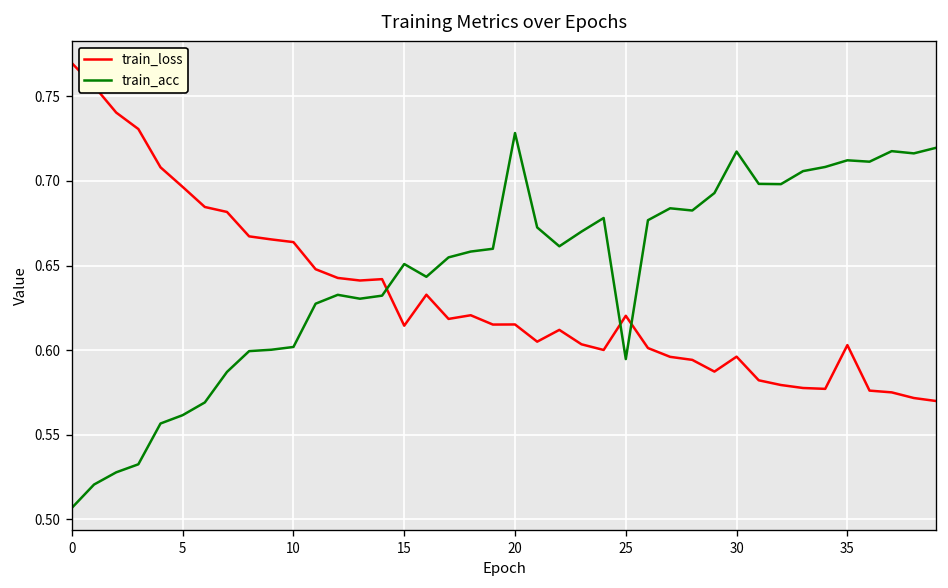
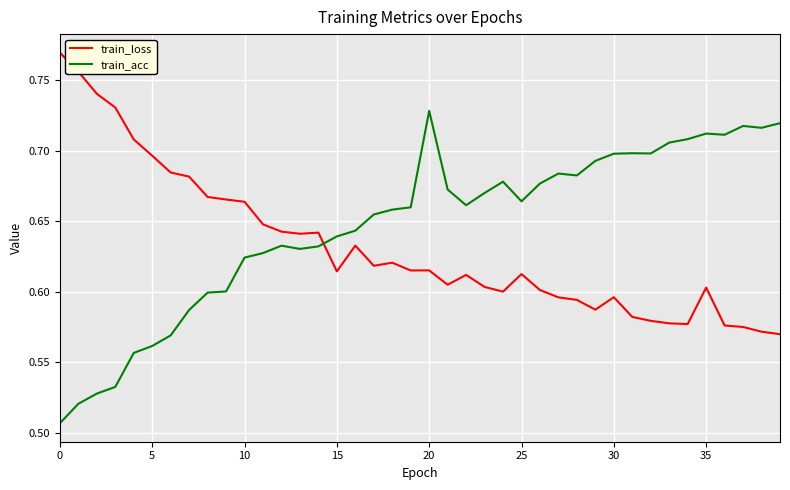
  {
    "train_loss": {
      "0": 0.770,
      "5": 0.696,
      "10": 0.664,
      "15": 0.614,
      "20": 0.615,
-     "25": 0.620,
+     "25": 0.613,
      "30": 0.596,
      "35": 0.603
    },
    "train_acc": {
      "0": 0.507,
      "5": 0.562,
-     "10": 0.602,
-     "15": 0.651,
+     "10": 0.624,
+     "15": 0.639,
      "20": 0.728,
-     "25": 0.595,
-     "30": 0.717,
+     "25": 0.664,
+     "30": 0.698,
      "35": 0.712
    }
  }
